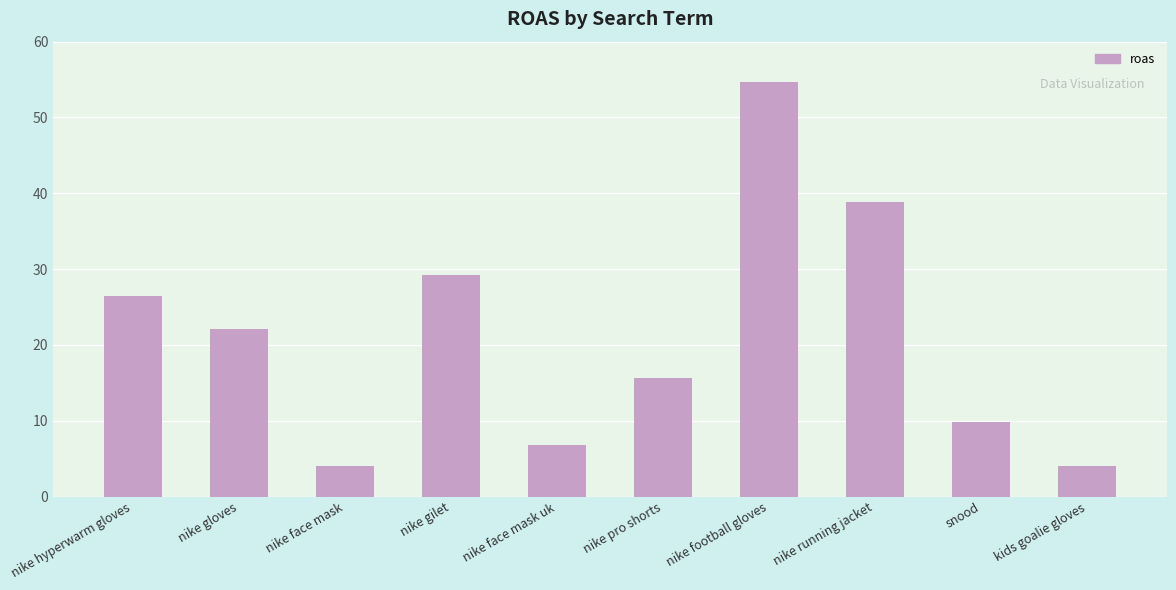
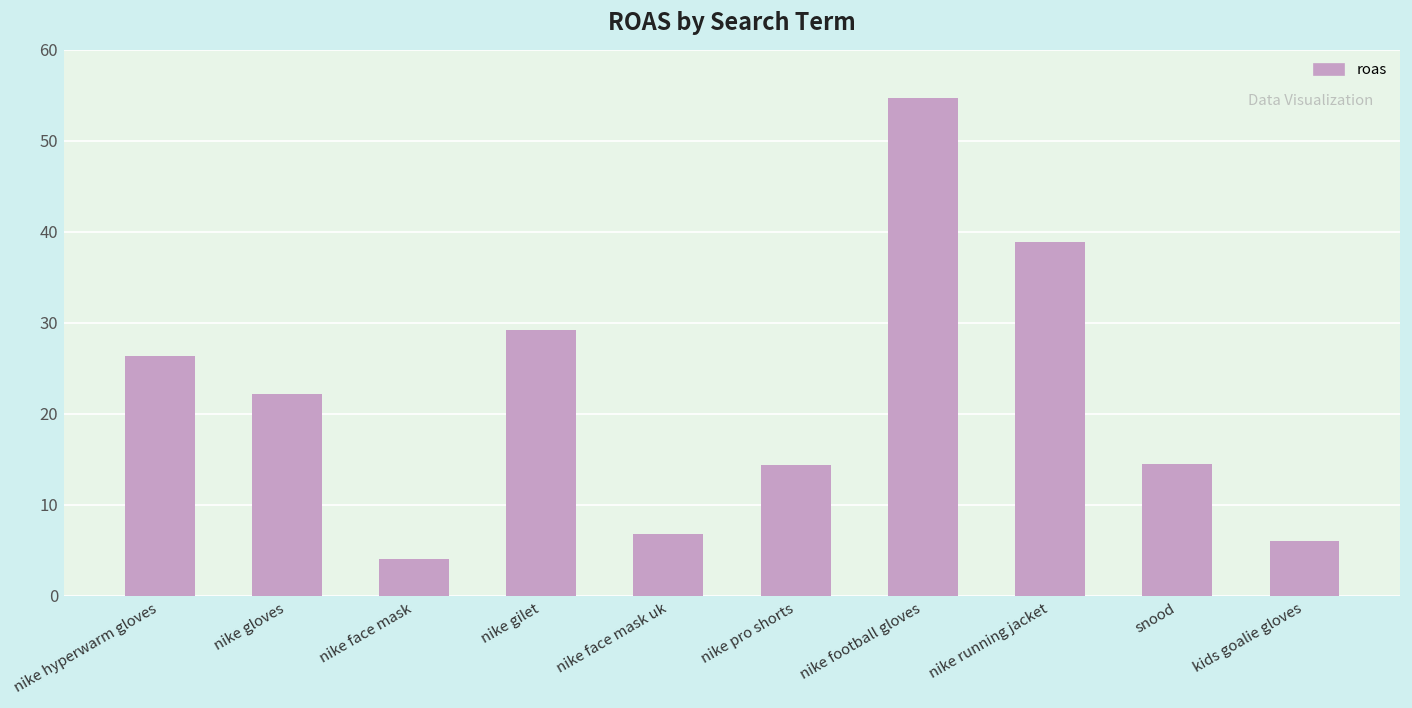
  {
    "nike hyperwarm gloves": 26,
    "nike gloves": 22,
    "nike face mask": 4,
    "nike gilet": 29,
    "nike face mask uk": 7,
-   "nike pro shorts": 16,
+   "nike pro shorts": 14,
    "nike football gloves": 55,
    "nike running jacket": 39,
-   "snood": 10,
-   "kids goalie gloves": 4
+   "snood": 15,
+   "kids goalie gloves": 6
  }
